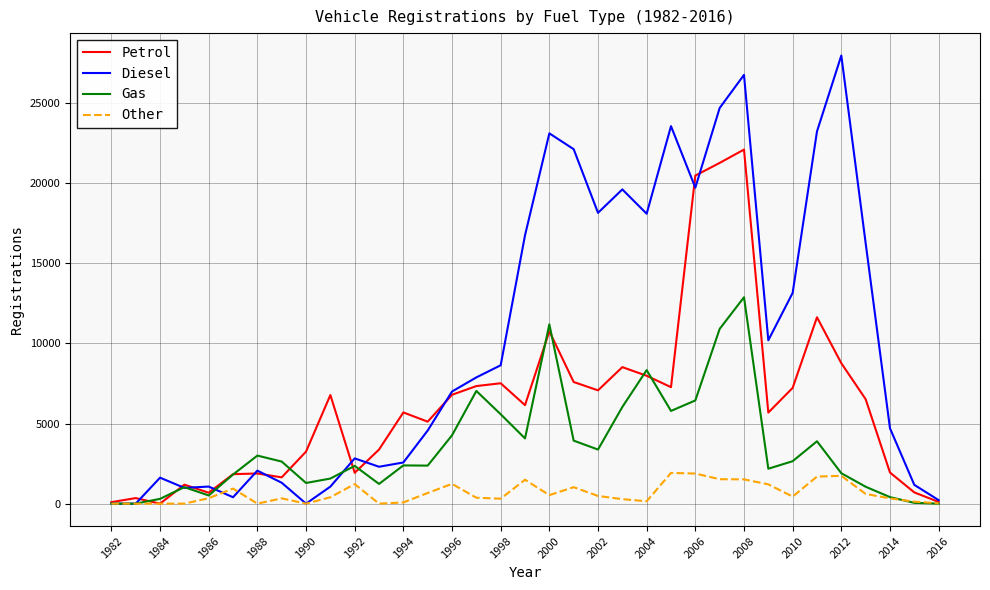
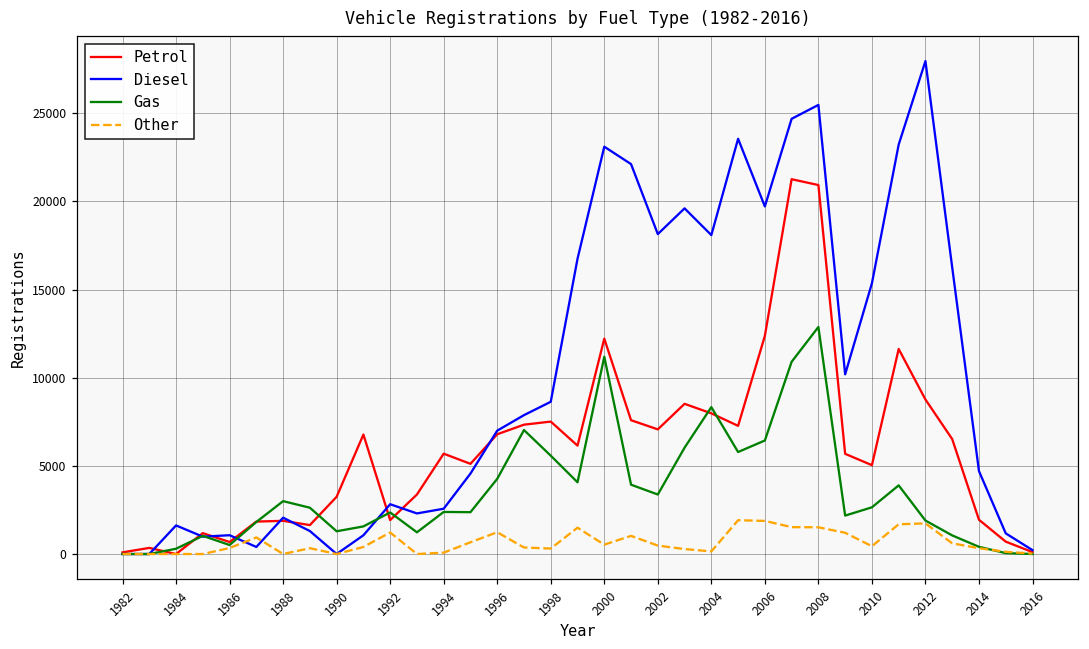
  {
    "Petrol": {
      "1986": 700,
      "1988": 1900,
      "1990": 3200,
      "1992": 1900,
      "1994": 5700,
      "1996": 6800,
      "1998": 7500,
-     "2000": 10800,
+     "2000": 12200,
      "2002": 7100,
      "2004": 8000,
-     "2006": 20500,
-     "2008": 22100,
-     "2010": 7200,
+     "2006": 12400,
+     "2008": 20900,
+     "2010": 5000,
      "2012": 8800,
      "2014": 1900
    },
    "Diesel": {
      "1984": 1600,
      "1986": 1100,
      "1988": 2100,
      "1992": 2800,
      "1994": 2600,
      "1996": 7000,
      "1998": 8600,
      "2000": 23100,
      "2002": 18100,
      "2004": 18100,
      "2006": 19700,
-     "2008": 26700,
-     "2010": 13200,
+     "2008": 25500,
+     "2010": 15400,
      "2012": 28000,
      "2014": 4700
    },
    "Gas": {
      "1984": 300,
      "1986": 500,
      "1988": 3000,
      "1990": 1300,
      "1992": 2400,
      "1994": 2400,
      "1996": 4300,
      "1998": 5600,
      "2000": 11200,
      "2002": 3400,
      "2004": 8300,
      "2006": 6400,
      "2008": 12900,
      "2010": 2600,
      "2012": 1900
    },
    "Other": {
      "1986": 300,
      "1988": 0,
      "1992": 1200,
      "1994": 100,
      "1996": 1200,
      "1998": 300,
      "2000": 500,
      "2002": 500,
      "2004": 100,
      "2006": 1900,
      "2008": 1500,
      "2010": 400,
      "2012": 1700
    }
  }
